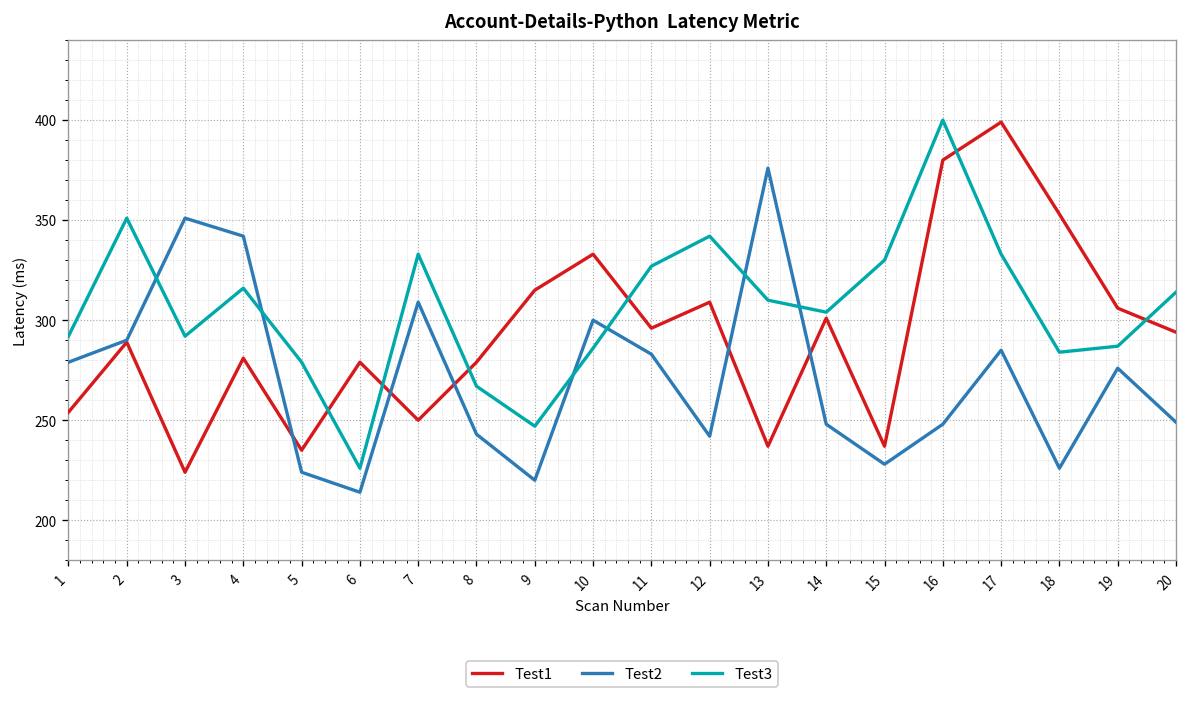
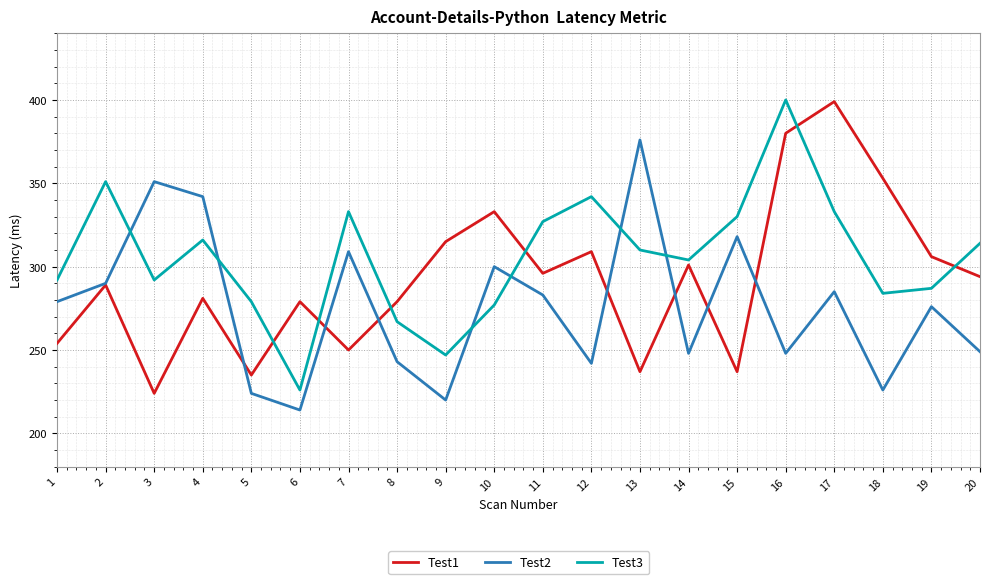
  {
    "Test1": {
      "1": 254,
      "3": 224,
      "4": 281,
      "5": 235,
      "6": 279,
      "7": 250,
      "8": 279,
      "9": 315,
      "10": 333,
      "11": 296,
      "12": 309,
      "13": 237,
      "14": 301,
      "15": 237,
      "16": 380,
      "17": 399,
      "18": 353,
      "19": 306,
      "20": 294
    },
    "Test2": {
      "1": 279,
      "3": 351,
      "4": 342,
      "5": 224,
      "6": 214,
      "7": 309,
      "8": 243,
      "9": 220,
      "10": 300,
      "11": 283,
      "12": 242,
      "13": 376,
      "14": 248,
-     "15": 228,
+     "15": 318,
      "16": 248,
      "17": 285,
      "18": 226,
      "19": 276,
      "20": 249
    },
    "Test3": {
      "1": 292,
      "2": 351,
      "3": 292,
      "4": 316,
      "5": 279,
      "6": 226,
      "7": 333,
      "8": 267,
      "9": 247,
-     "10": 286,
+     "10": 277,
      "11": 327,
      "12": 342,
      "13": 310,
      "14": 304,
      "15": 330,
      "16": 400,
      "17": 333,
      "18": 284,
      "19": 287,
      "20": 314
    }
  }
